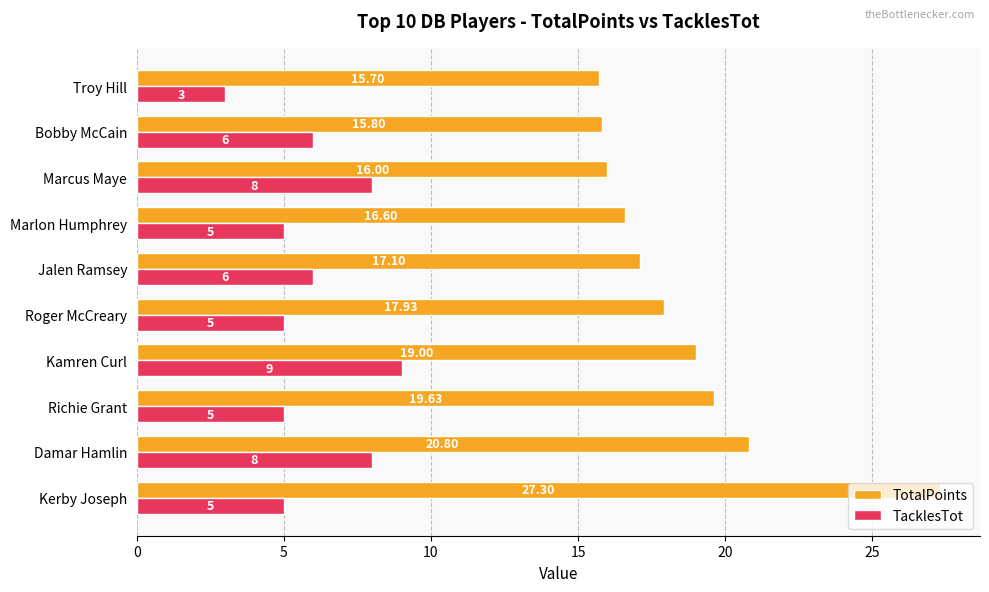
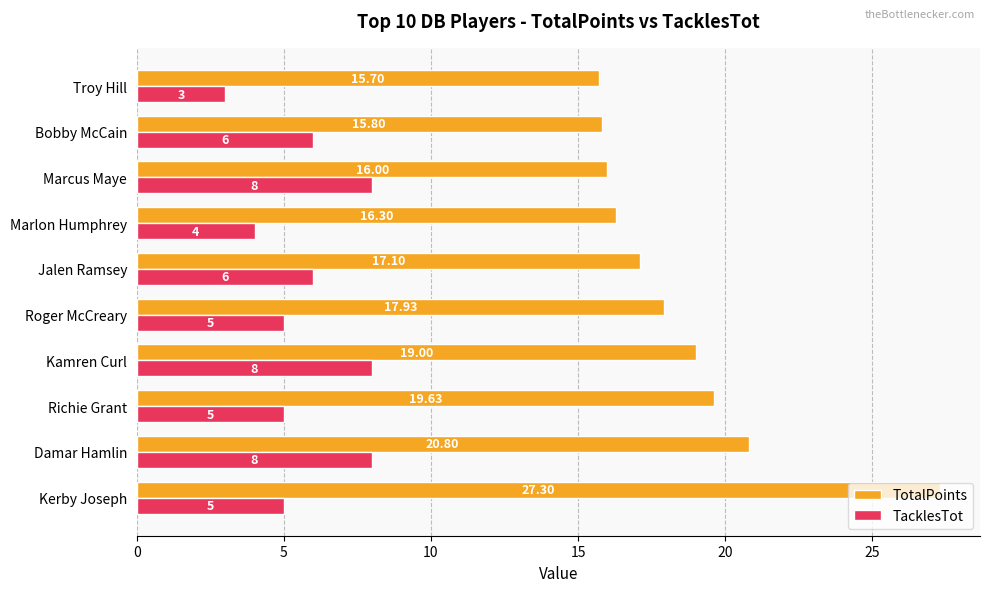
  {
    "TotalPoints": {
      "Troy Hill": 15.70,
      "Bobby McCain": 15.80,
      "Marcus Maye": 16.00,
-     "Marlon Humphrey": 16.60,
+     "Marlon Humphrey": 16.30,
      "Jalen Ramsey": 17.10,
      "Roger McCreary": 17.93,
      "Kamren Curl": 19.00,
      "Richie Grant": 19.63,
      "Damar Hamlin": 20.80
    },
    "TacklesTot": {
      "Troy Hill": 3,
      "Bobby McCain": 6,
      "Marcus Maye": 8,
-     "Marlon Humphrey": 5,
+     "Marlon Humphrey": 4,
      "Jalen Ramsey": 6,
      "Roger McCreary": 5,
-     "Kamren Curl": 9,
+     "Kamren Curl": 8,
      "Richie Grant": 5,
      "Damar Hamlin": 8,
      "Kerby Joseph": 5
    }
  }
